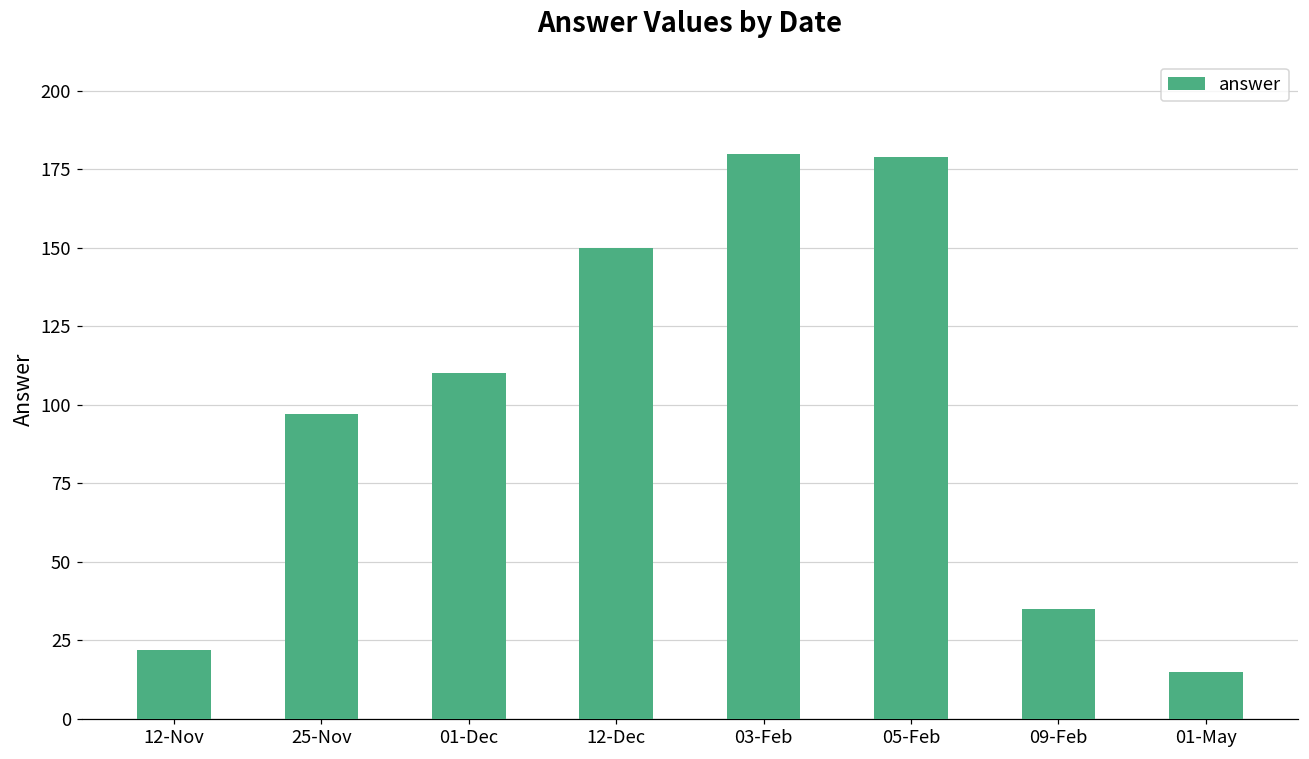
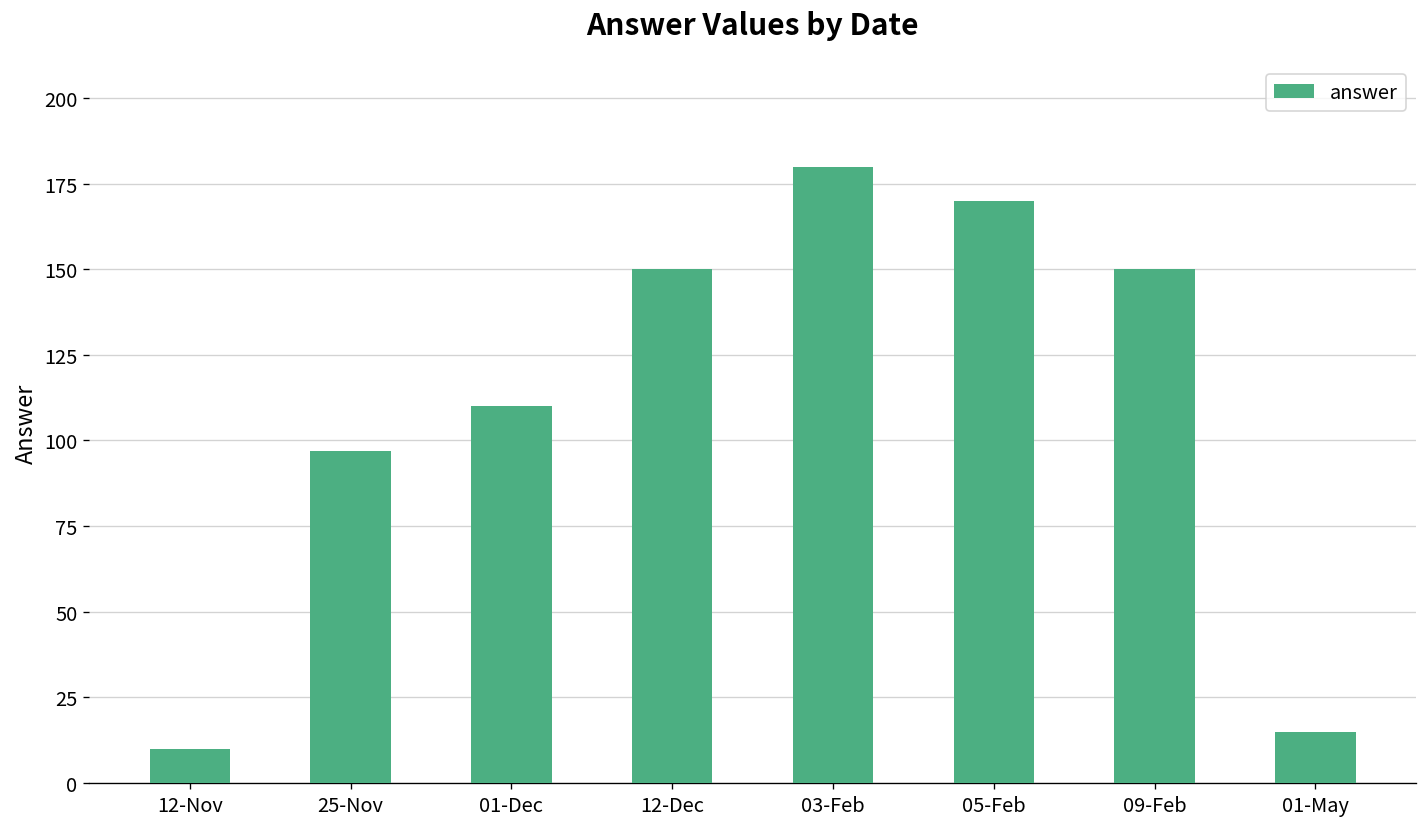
  {
-   "12-Nov": 22,
+   "12-Nov": 10,
    "25-Nov": 97,
    "01-Dec": 110,
    "12-Dec": 150,
    "03-Feb": 180,
-   "05-Feb": 179,
-   "09-Feb": 35,
+   "05-Feb": 170,
+   "09-Feb": 150,
    "01-May": 15
  }
